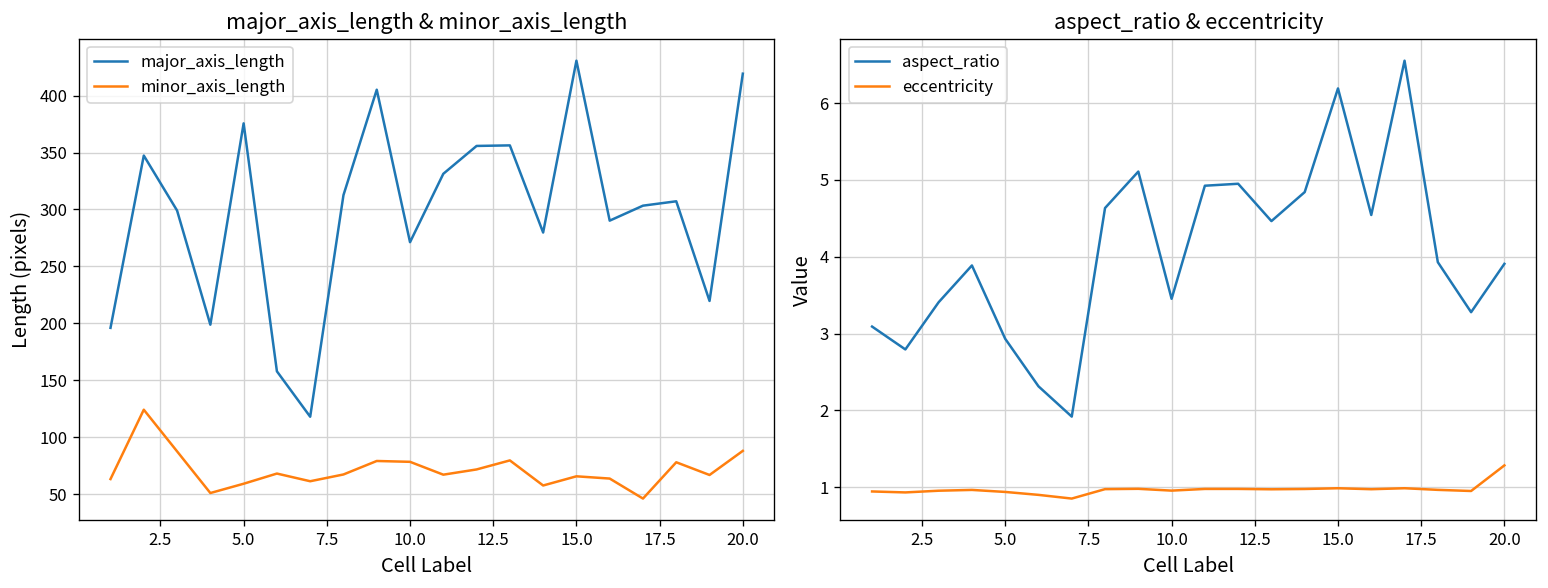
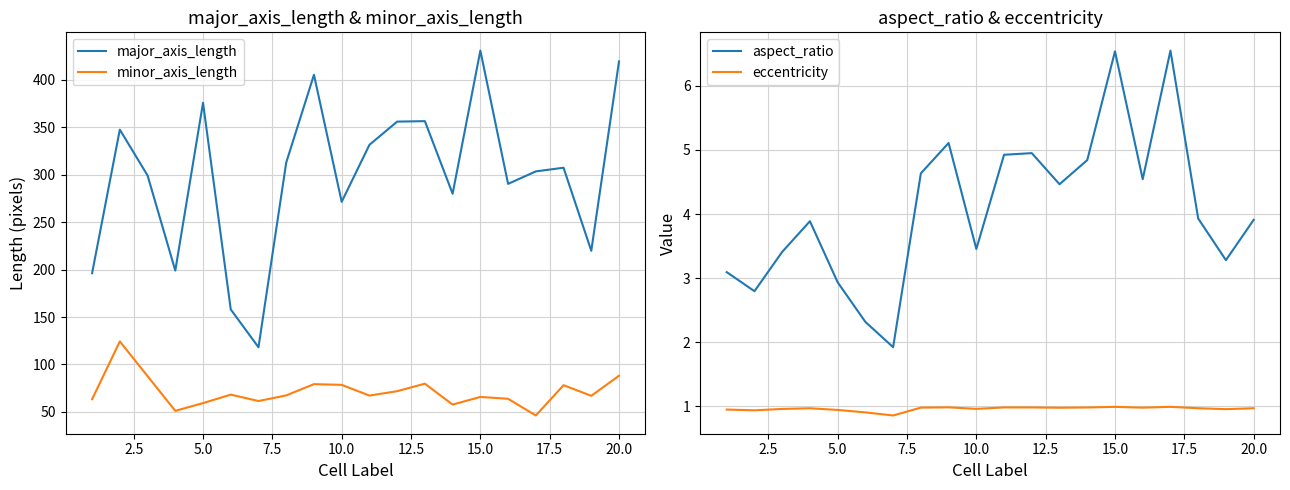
  {
    "major_axis_length & minor_axis_length": {
      "major_axis_length": {
        "5.0": 380,
        "10.0": 270,
        "15.0": 430,
        "20.0": 420
      },
      "minor_axis_length": {
        "5.0": 60,
        "10.0": 80,
        "15.0": 70,
        "20.0": 90
      }
    },
    "aspect_ratio & eccentricity": {
      "aspect_ratio": {
        "5.0": 2.9,
        "10.0": 3.5,
-       "15.0": 6.2,
+       "15.0": 6.5,
        "20.0": 3.9
      },
      "eccentricity": {
        "5.0": 0.9,
        "10.0": 1.0,
        "15.0": 1.0,
-       "20.0": 1.3
+       "20.0": 1.0
      }
    }
  }
